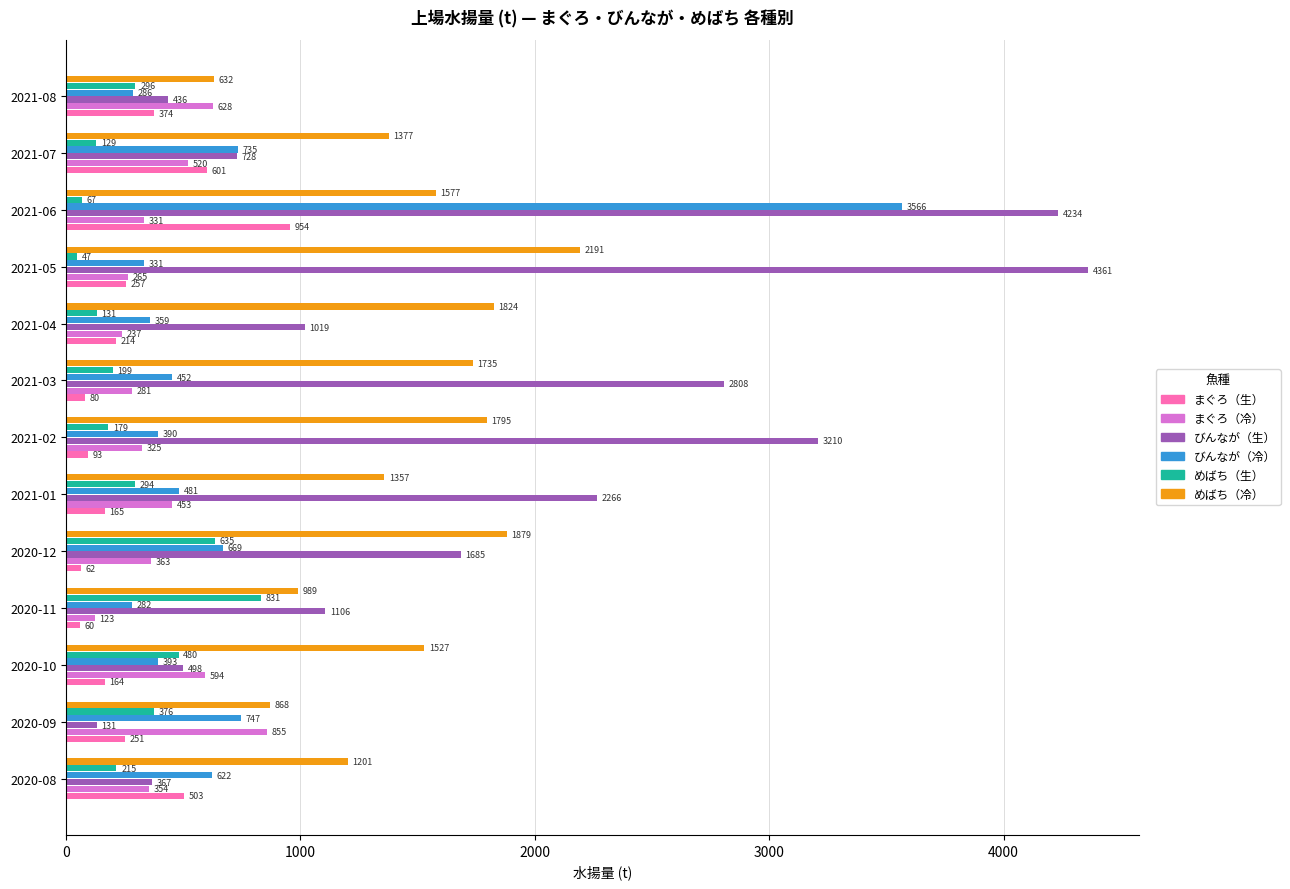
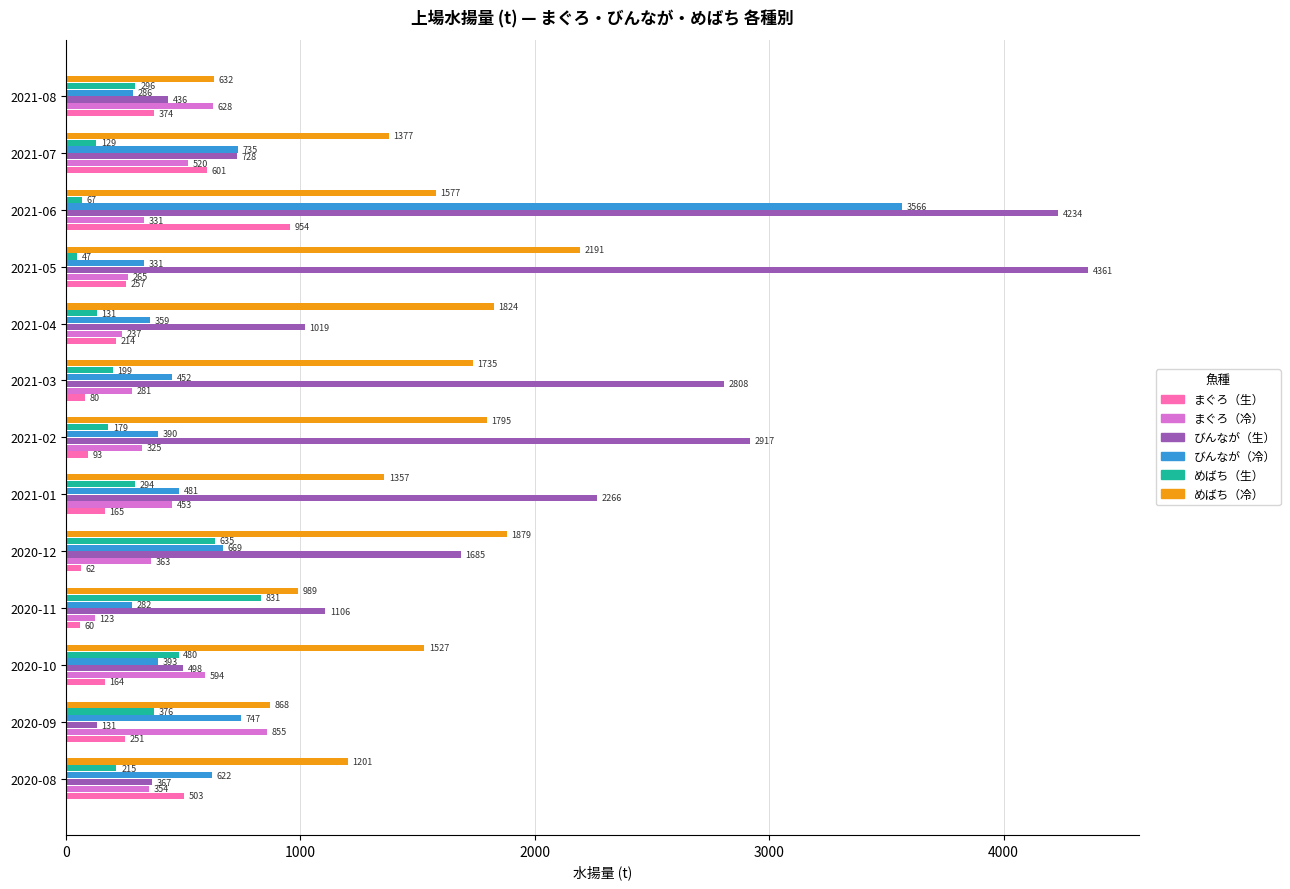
  {
    "びんなが（生）": {
      "2021-08": 436,
      "2021-06": 4234,
      "2021-05": 4361,
      "2021-04": 1019,
      "2021-03": 2808,
-     "2021-02": 3210,
+     "2021-02": 2917,
      "2021-01": 2266,
      "2020-12": 1685,
      "2020-11": 1106,
      "2020-10": 498,
      "2020-09": 131
    },
    "びんなが（冷）": {
      "2021-06": 3566,
      "2021-05": 331,
      "2021-04": 359,
      "2021-03": 452,
      "2021-02": 390,
      "2021-01": 481,
      "2020-12": 669,
      "2020-11": 282,
      "2020-10": 393,
      "2020-09": 747,
      "2020-08": 622
    },
    "めばち（生）": {
      "2021-07": 129,
      "2021-06": 67,
      "2021-05": 47,
      "2021-04": 131,
      "2021-03": 199,
      "2021-02": 179,
      "2021-01": 294,
      "2020-12": 635,
      "2020-11": 831,
      "2020-10": 480,
      "2020-09": 376,
      "2020-08": 215
    },
    "めばち（冷）": {
      "2021-08": 632,
      "2021-07": 1377,
      "2021-06": 1577,
      "2021-05": 2191,
      "2021-04": 1824,
      "2021-03": 1735,
      "2021-02": 1795,
      "2021-01": 1357,
      "2020-12": 1879,
      "2020-11": 989,
      "2020-10": 1527,
      "2020-09": 868,
      "2020-08": 1201
    }
  }
